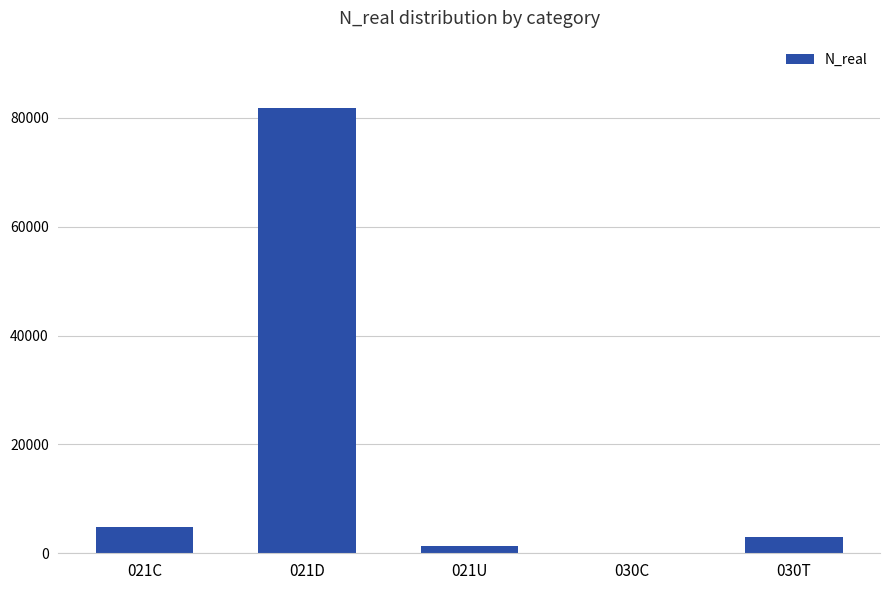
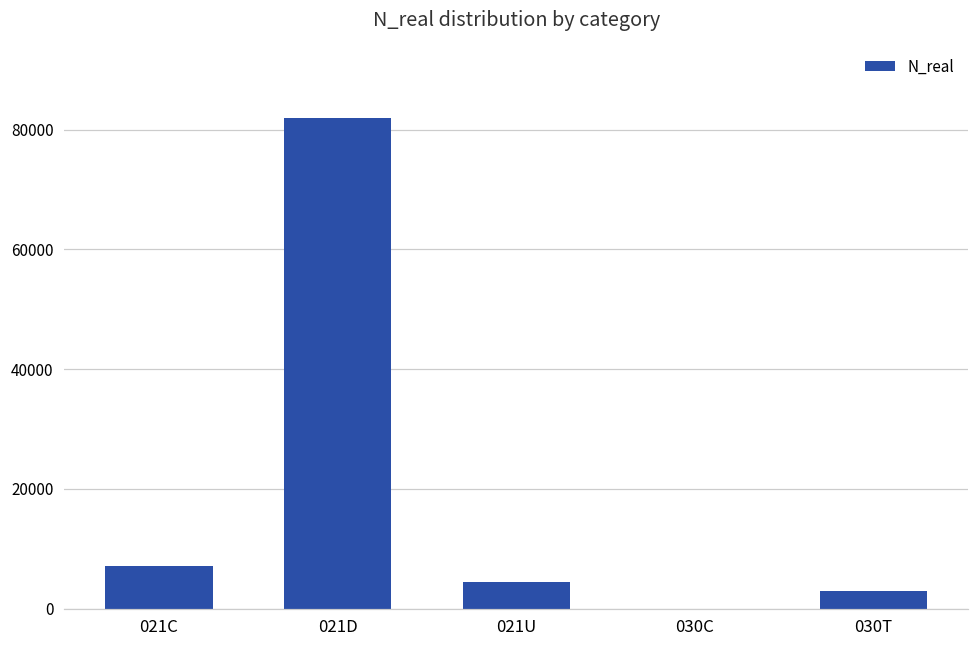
  {
-   "021C": 5000,
+   "021C": 7000,
    "021D": 82000,
-   "021U": 1000,
+   "021U": 4000,
    "030T": 3000
  }
